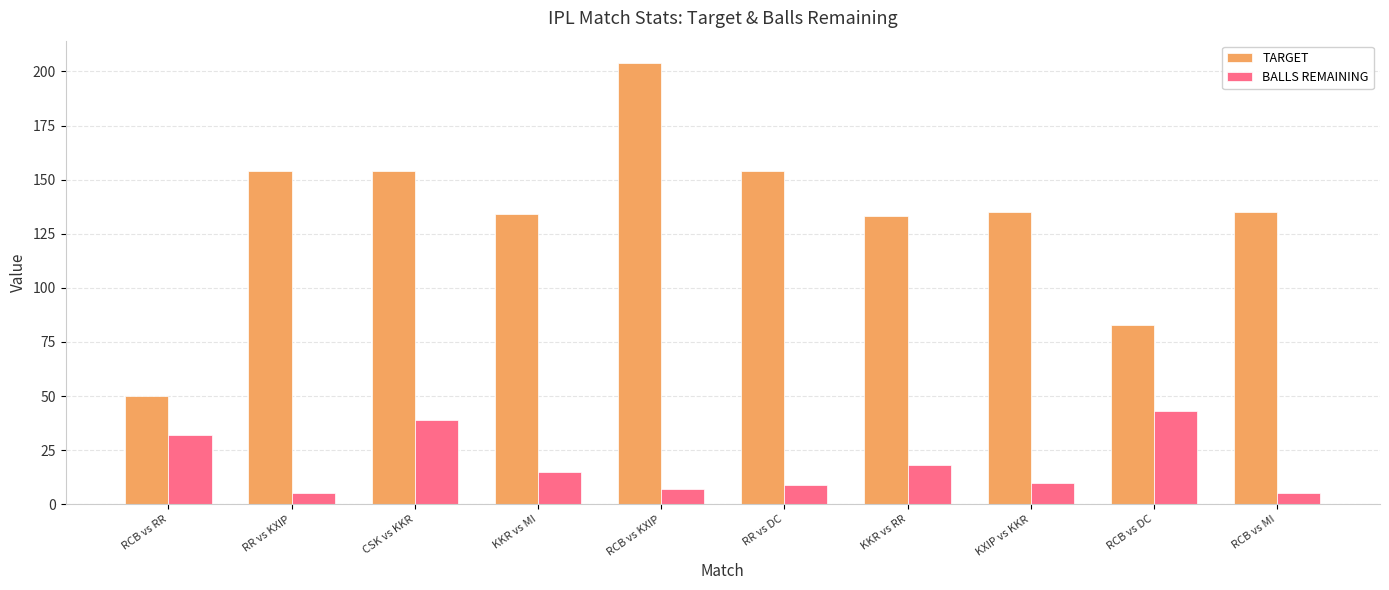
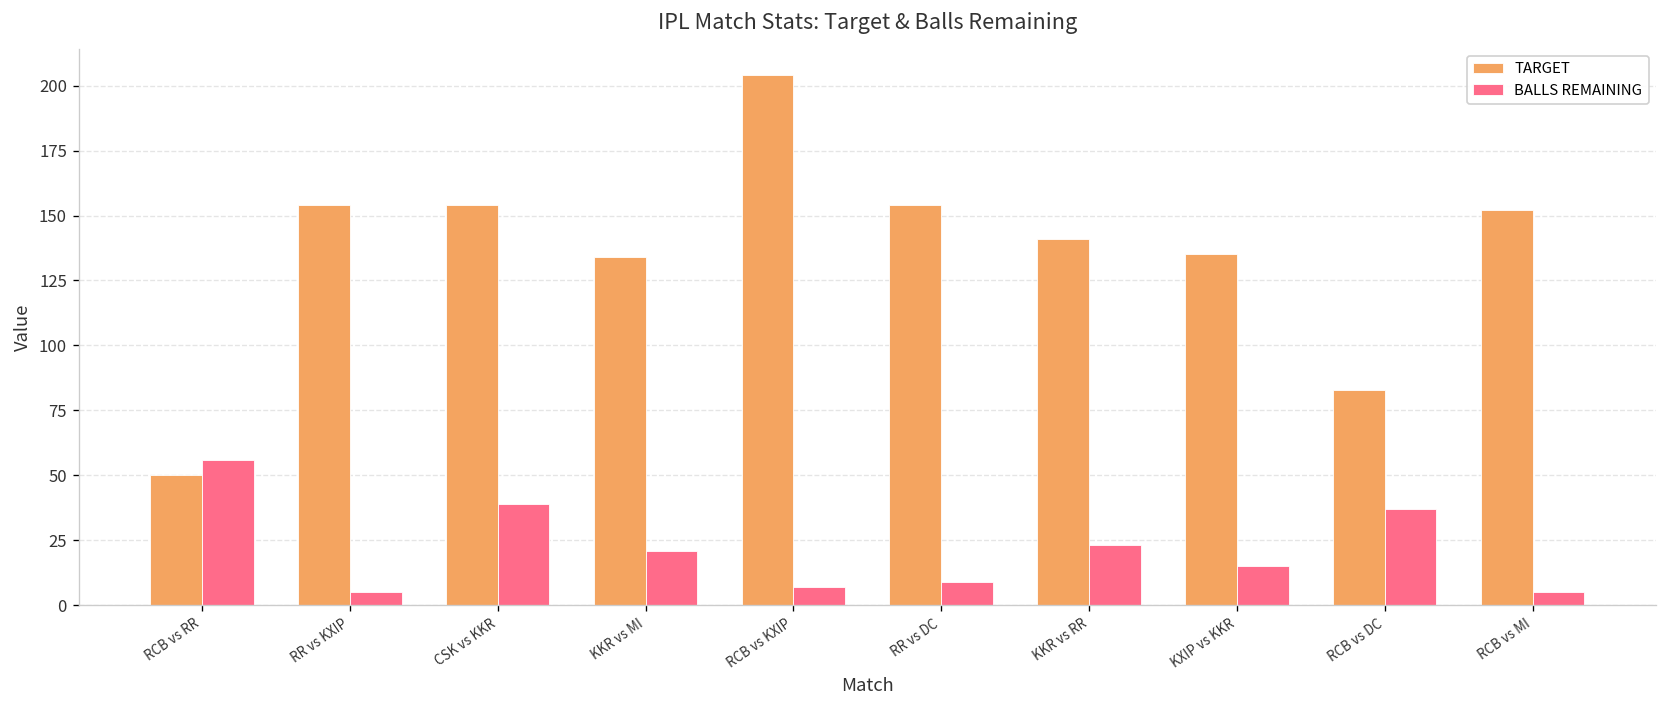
  {
    "TARGET": {
      "RCB vs RR": 50,
      "RR vs KXIP": 154,
      "CSK vs KKR": 154,
      "KKR vs MI": 134,
      "RCB vs KXIP": 204,
      "RR vs DC": 154,
-     "KKR vs RR": 133,
+     "KKR vs RR": 141,
      "KXIP vs KKR": 135,
      "RCB vs DC": 83,
-     "RCB vs MI": 135
+     "RCB vs MI": 152
    },
    "BALLS REMAINING": {
-     "RCB vs RR": 32,
+     "RCB vs RR": 56,
      "RR vs KXIP": 5,
      "CSK vs KKR": 39,
-     "KKR vs MI": 15,
+     "KKR vs MI": 21,
      "RCB vs KXIP": 7,
      "RR vs DC": 9,
-     "KKR vs RR": 18,
-     "KXIP vs KKR": 10,
-     "RCB vs DC": 43,
+     "KKR vs RR": 23,
+     "KXIP vs KKR": 15,
+     "RCB vs DC": 37,
      "RCB vs MI": 5
    }
  }
